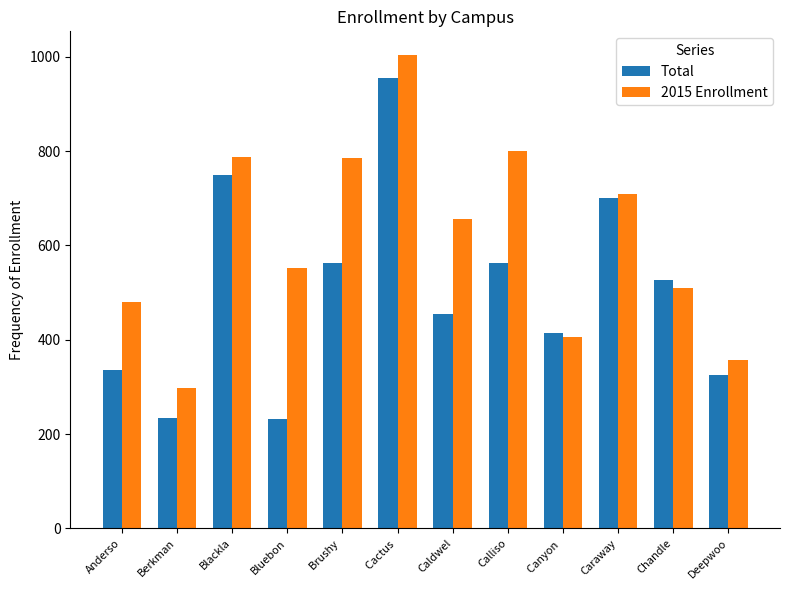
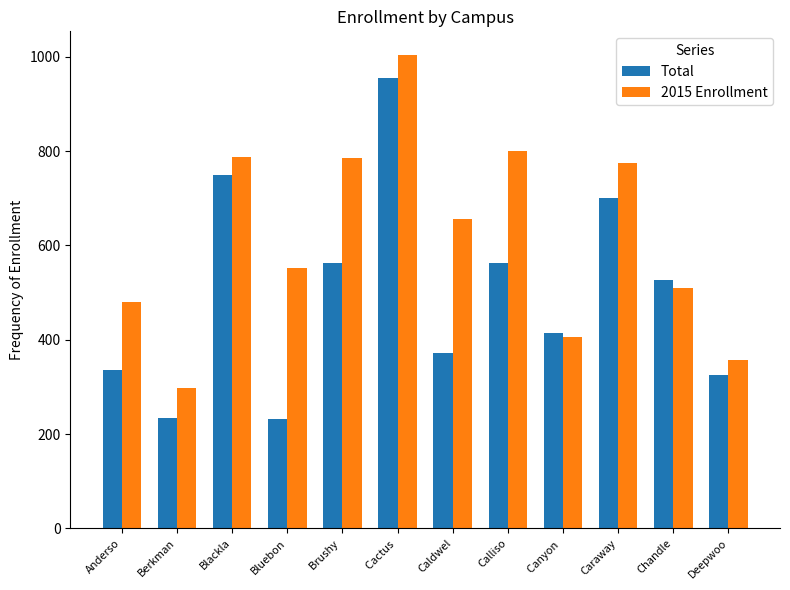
  {
    "Total": {
      "Anderso": 340,
      "Berkman": 240,
      "Blackla": 750,
      "Bluebon": 230,
      "Brushy": 560,
      "Cactus": 960,
-     "Caldwel": 460,
+     "Caldwel": 370,
      "Calliso": 560,
      "Canyon": 410,
      "Caraway": 700,
      "Chandle": 530,
      "Deepwoo": 330
    },
    "2015 Enrollment": {
      "Anderso": 480,
      "Berkman": 300,
      "Blackla": 790,
      "Bluebon": 550,
      "Brushy": 790,
      "Cactus": 1000,
      "Caldwel": 660,
      "Calliso": 800,
      "Canyon": 410,
-     "Caraway": 710,
+     "Caraway": 770,
      "Chandle": 510,
      "Deepwoo": 360
    }
  }
